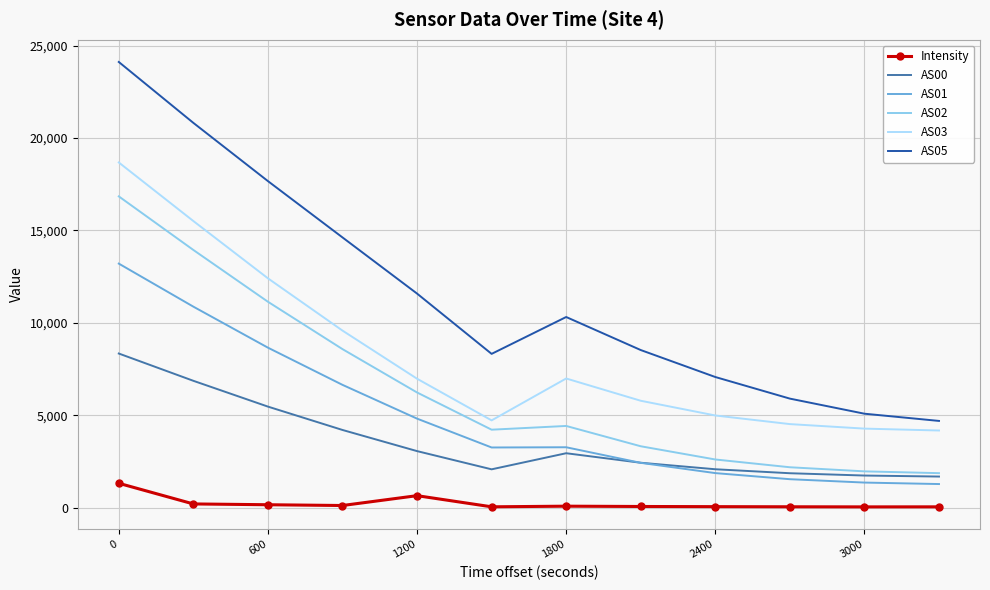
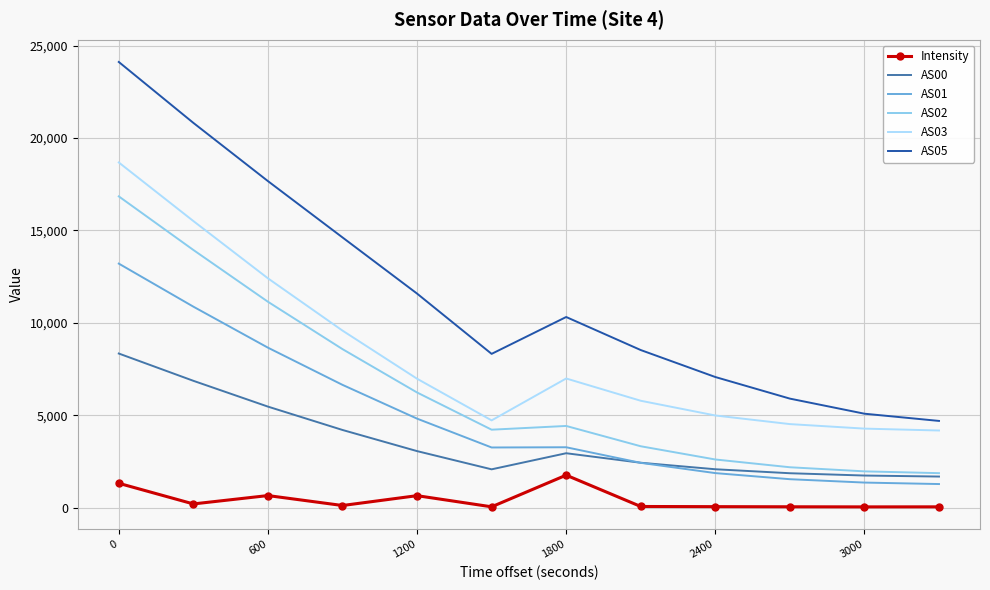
  {
    "Intensity": {
      "0": "1,300",
-     "600": "200",
+     "600": "700",
      "1200": "700",
-     "1800": "100",
+     "1800": "1,800",
      "2400": "100",
      "3000": "100"
    }
  }
